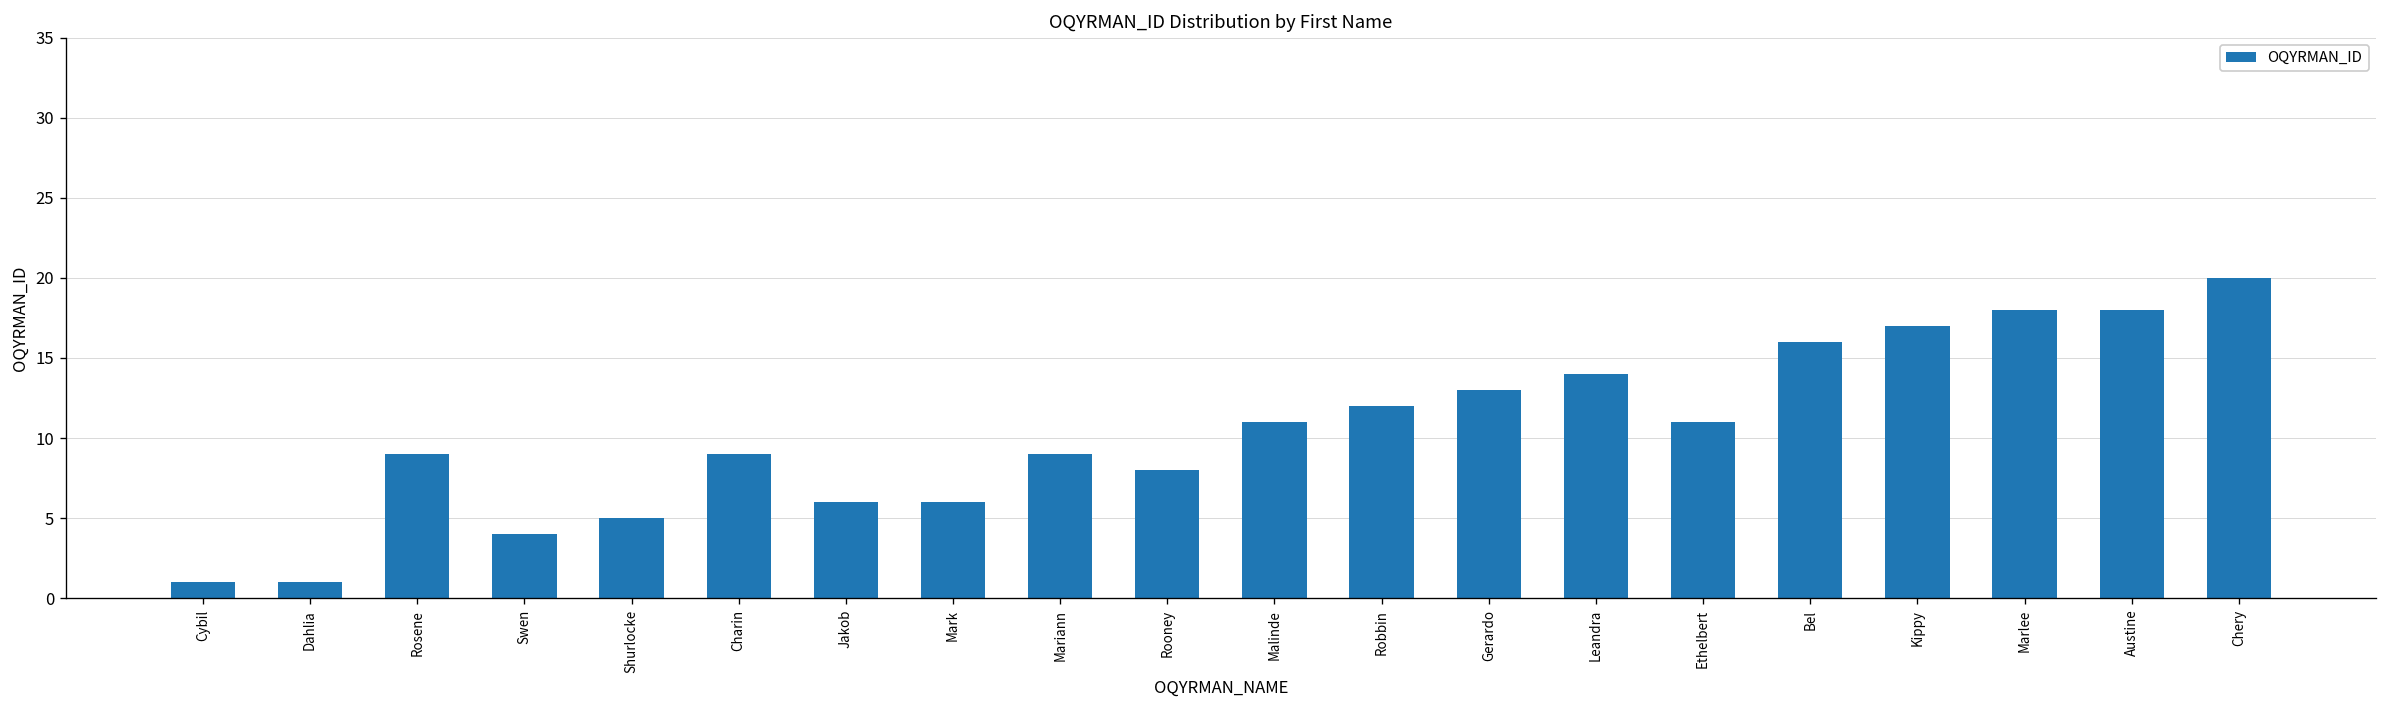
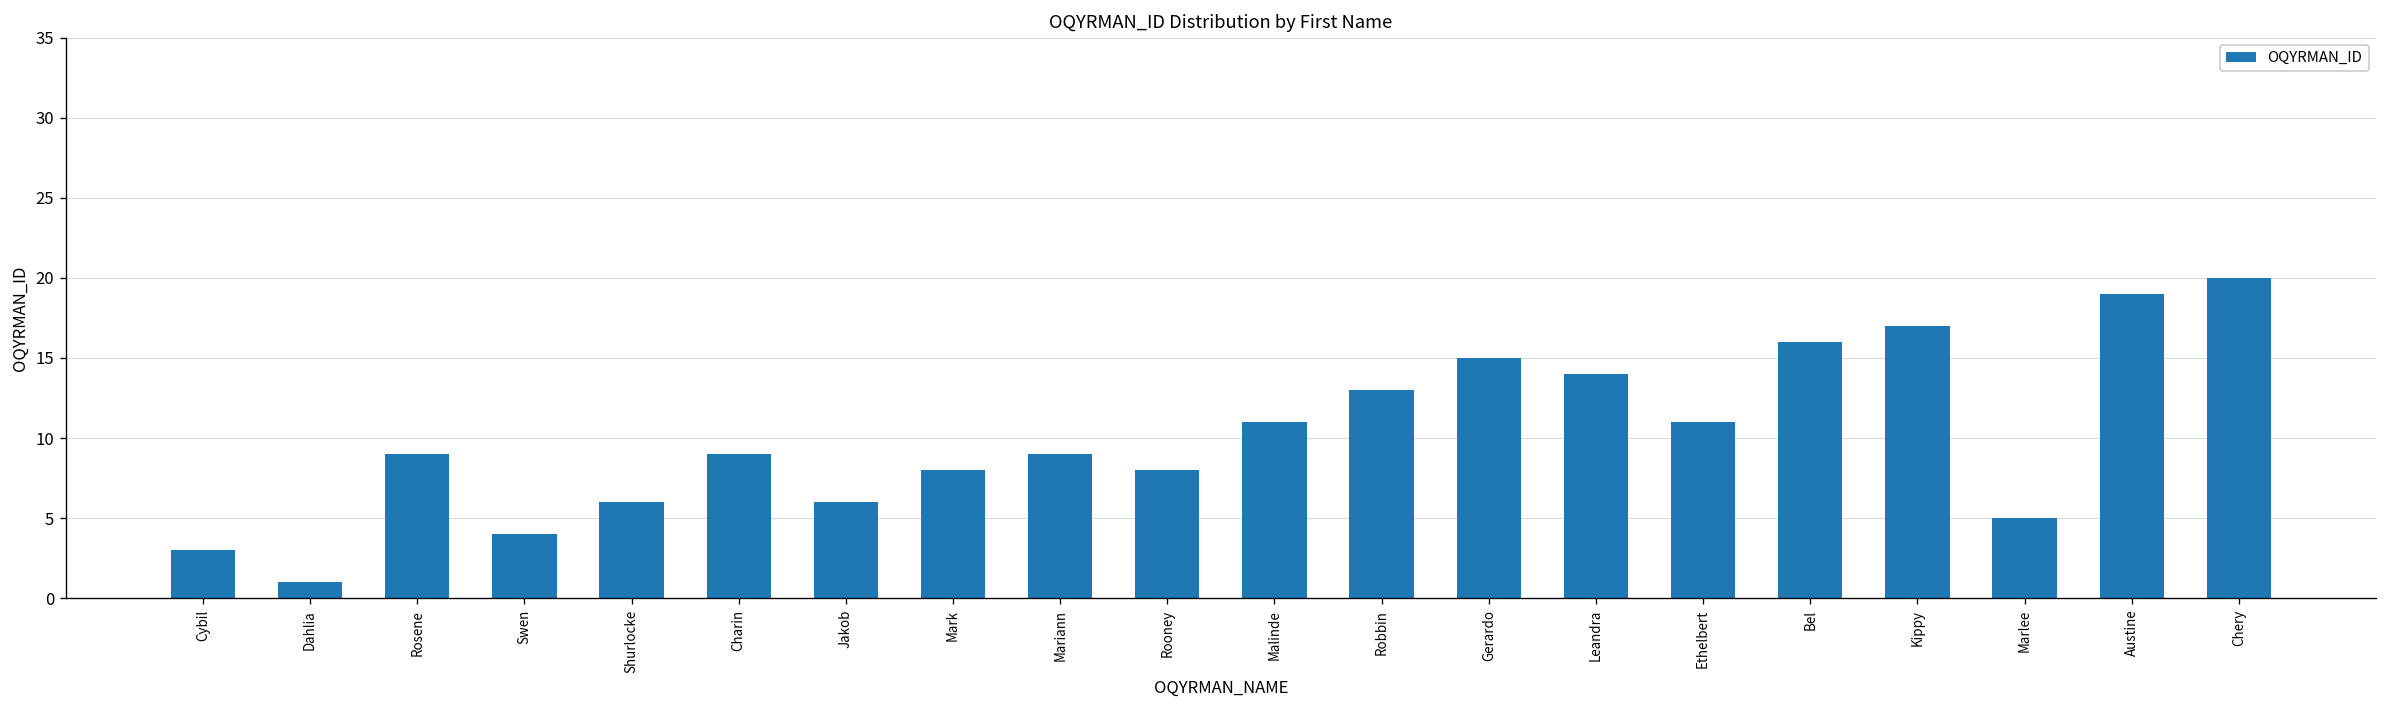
  {
-   "Cybil": 1,
+   "Cybil": 3,
    "Dahlia": 1,
    "Rosene": 9,
    "Swen": 4,
-   "Shurlocke": 5,
+   "Shurlocke": 6,
    "Charin": 9,
    "Jakob": 6,
-   "Mark": 6,
+   "Mark": 8,
    "Mariann": 9,
    "Rooney": 8,
    "Malinde": 11,
-   "Robbin": 12,
-   "Gerardo": 13,
+   "Robbin": 13,
+   "Gerardo": 15,
    "Leandra": 14,
    "Ethelbert": 11,
    "Bel": 16,
    "Kippy": 17,
-   "Marlee": 18,
-   "Austine": 18,
+   "Marlee": 5,
+   "Austine": 19,
    "Chery": 20
  }
